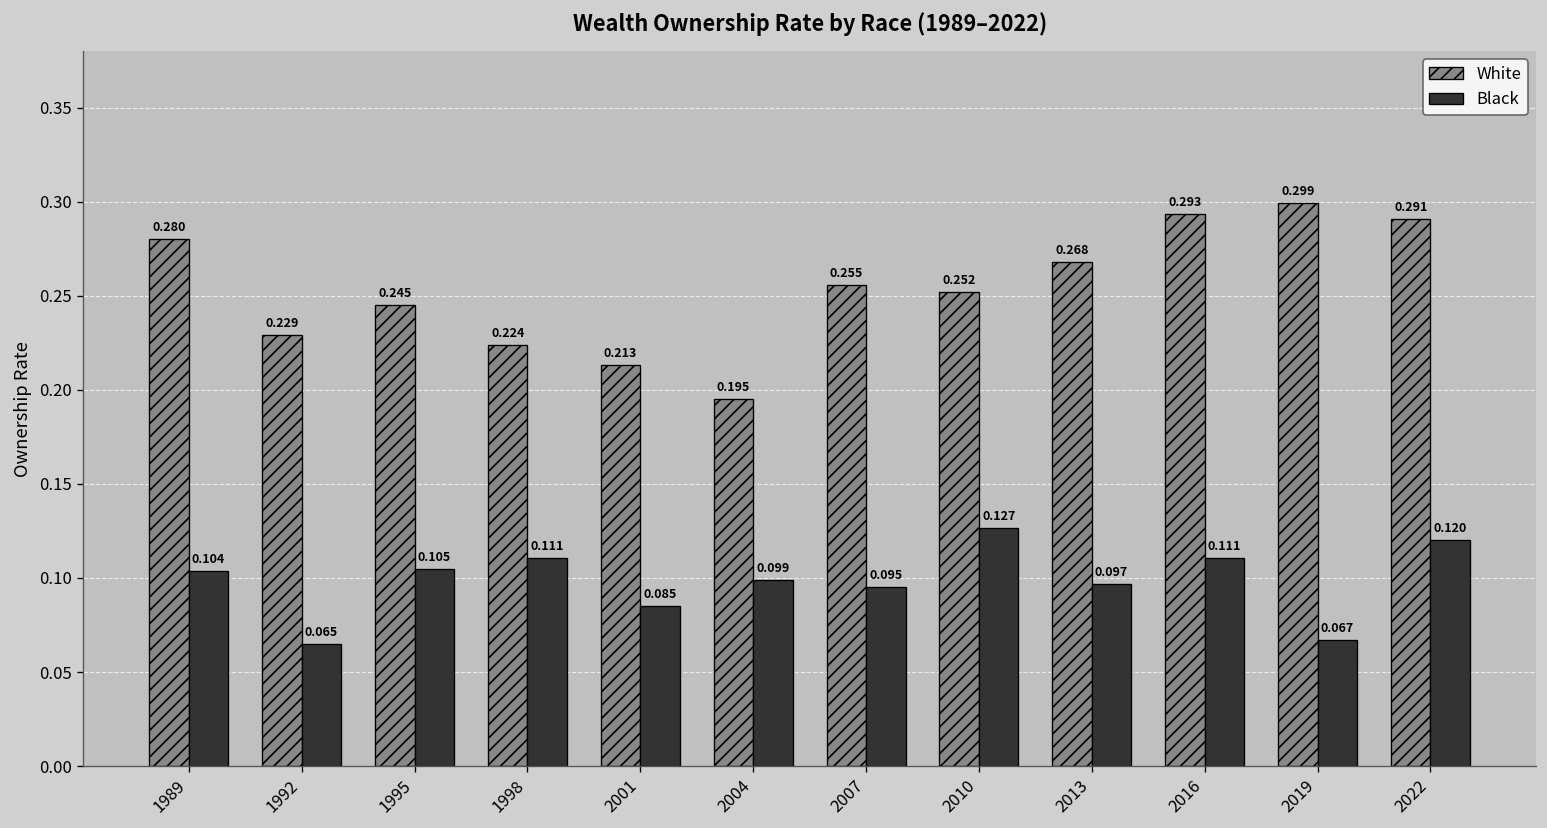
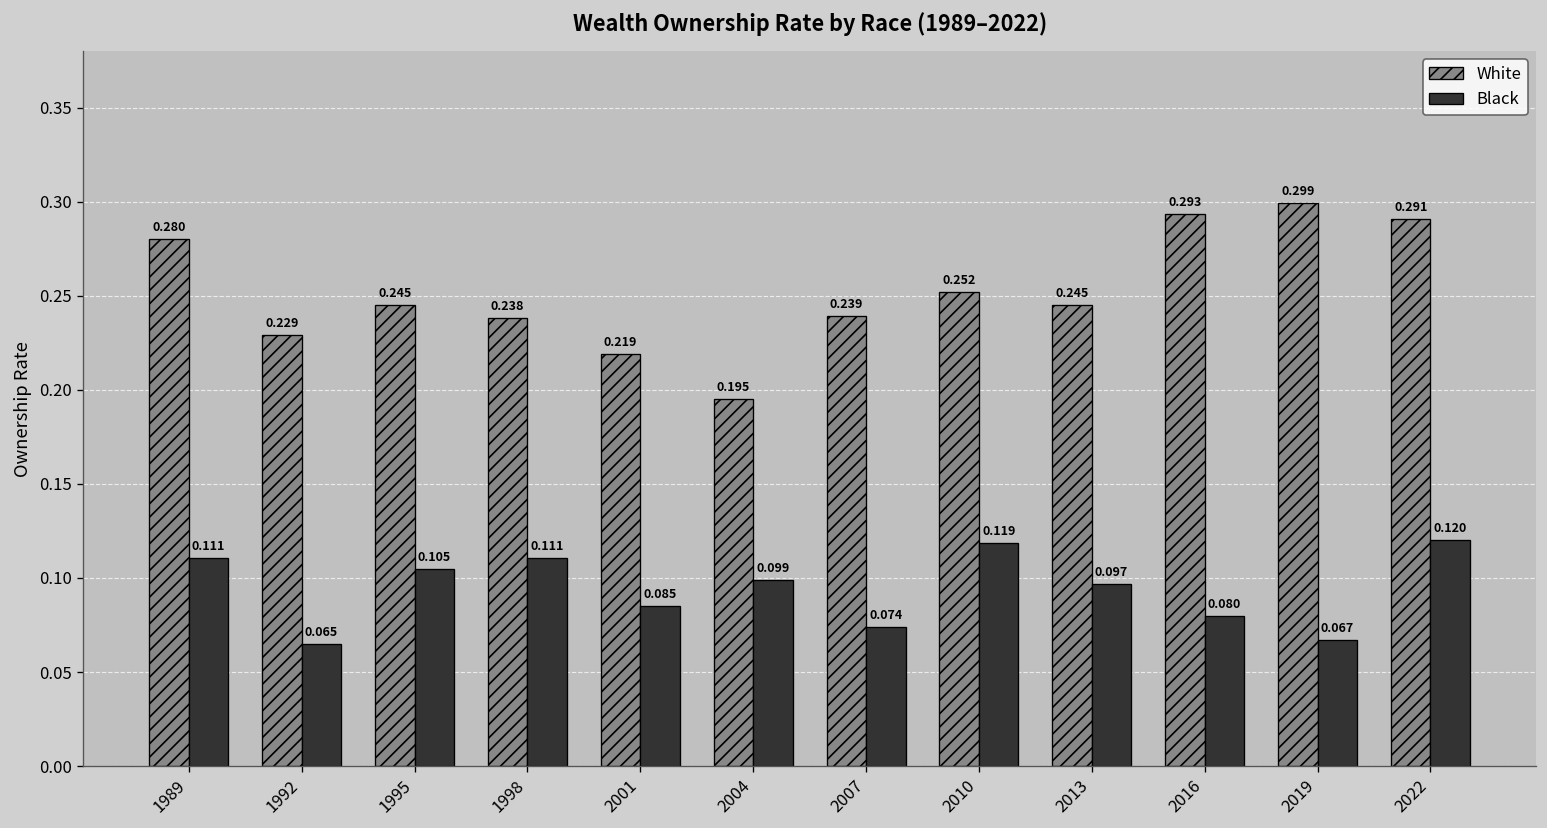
  {
    "White": {
      "1989": 0.280,
      "1992": 0.229,
      "1995": 0.245,
-     "1998": 0.224,
-     "2001": 0.213,
+     "1998": 0.238,
+     "2001": 0.219,
      "2004": 0.195,
-     "2007": 0.255,
+     "2007": 0.239,
      "2010": 0.252,
-     "2013": 0.268,
+     "2013": 0.245,
      "2016": 0.293,
      "2019": 0.299,
      "2022": 0.291
    },
    "Black": {
-     "1989": 0.104,
+     "1989": 0.111,
      "1992": 0.065,
      "1995": 0.105,
      "1998": 0.111,
      "2001": 0.085,
      "2004": 0.099,
-     "2007": 0.095,
-     "2010": 0.127,
+     "2007": 0.074,
+     "2010": 0.119,
      "2013": 0.097,
-     "2016": 0.111,
+     "2016": 0.080,
      "2019": 0.067,
      "2022": 0.120
    }
  }
